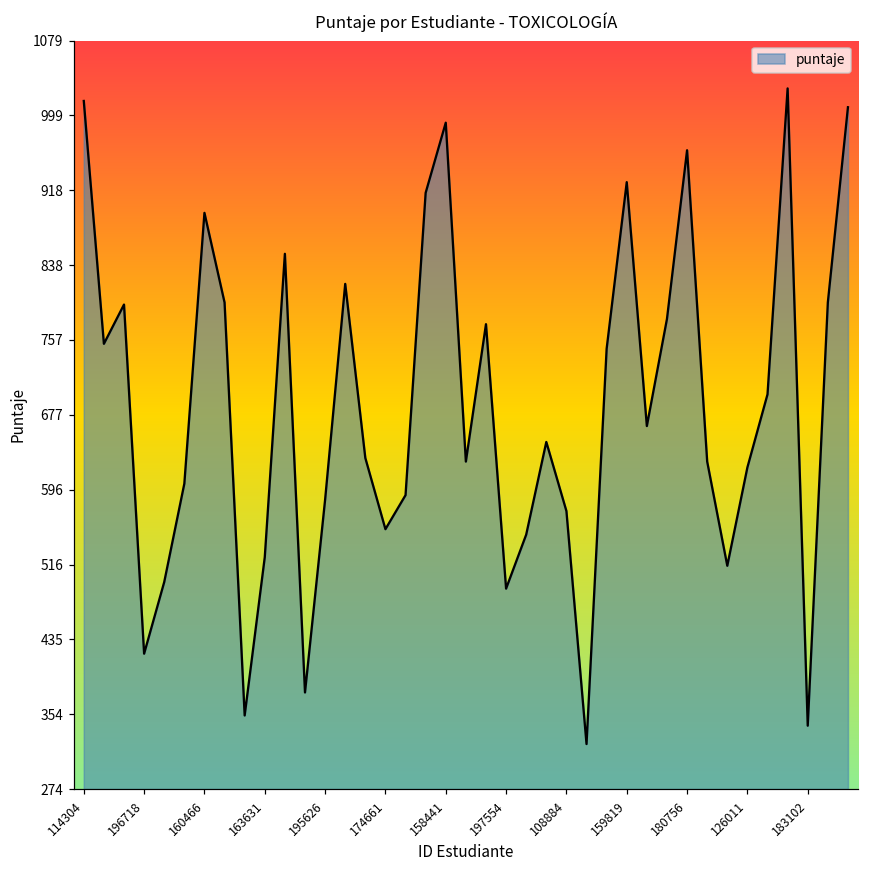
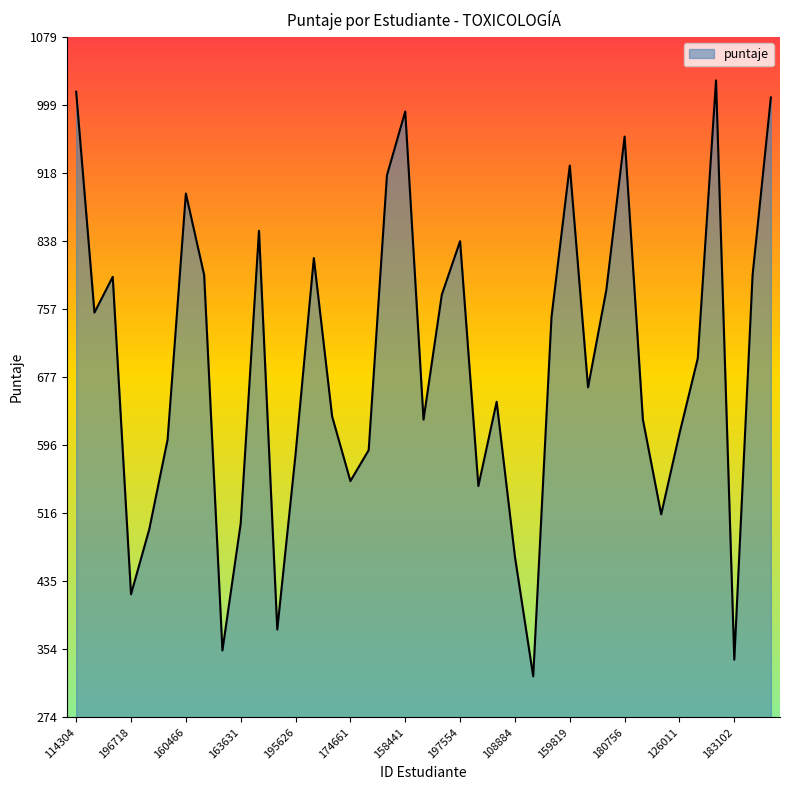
  {
    "114304": 1020,
    "196718": 420,
    "160466": 890,
-   "163631": 520,
+   "163631": 500,
    "195626": 590,
    "174661": 550,
    "158441": 990,
-   "197554": 490,
-   "108884": 570,
+   "197554": 840,
+   "108884": 460,
    "159819": 930,
    "180756": 960,
-   "126011": 620,
+   "126011": 610,
    "183102": 340
  }
